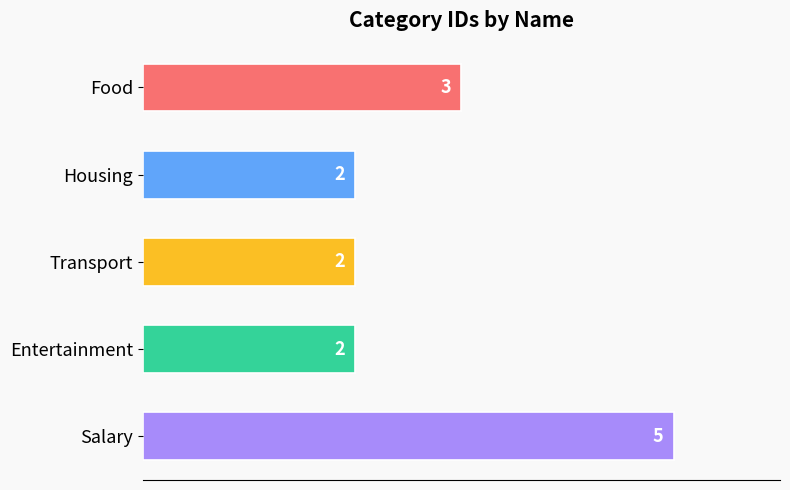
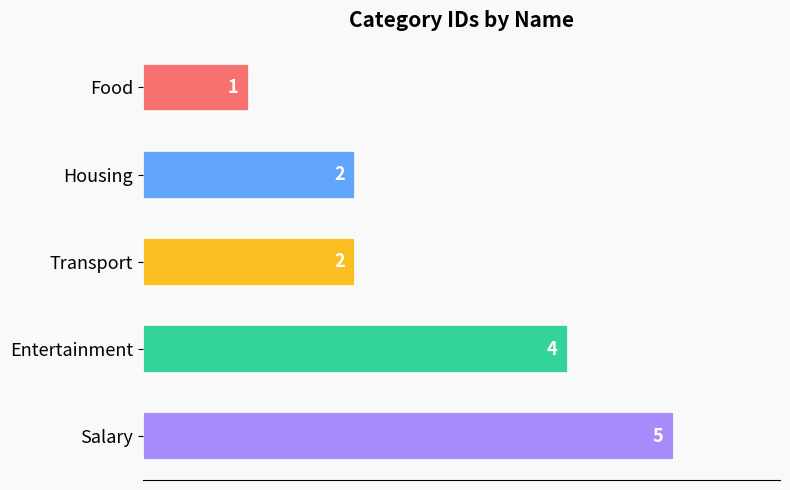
  {
-   "Food": 3,
+   "Food": 1,
    "Housing": 2,
    "Transport": 2,
-   "Entertainment": 2,
+   "Entertainment": 4,
    "Salary": 5
  }
